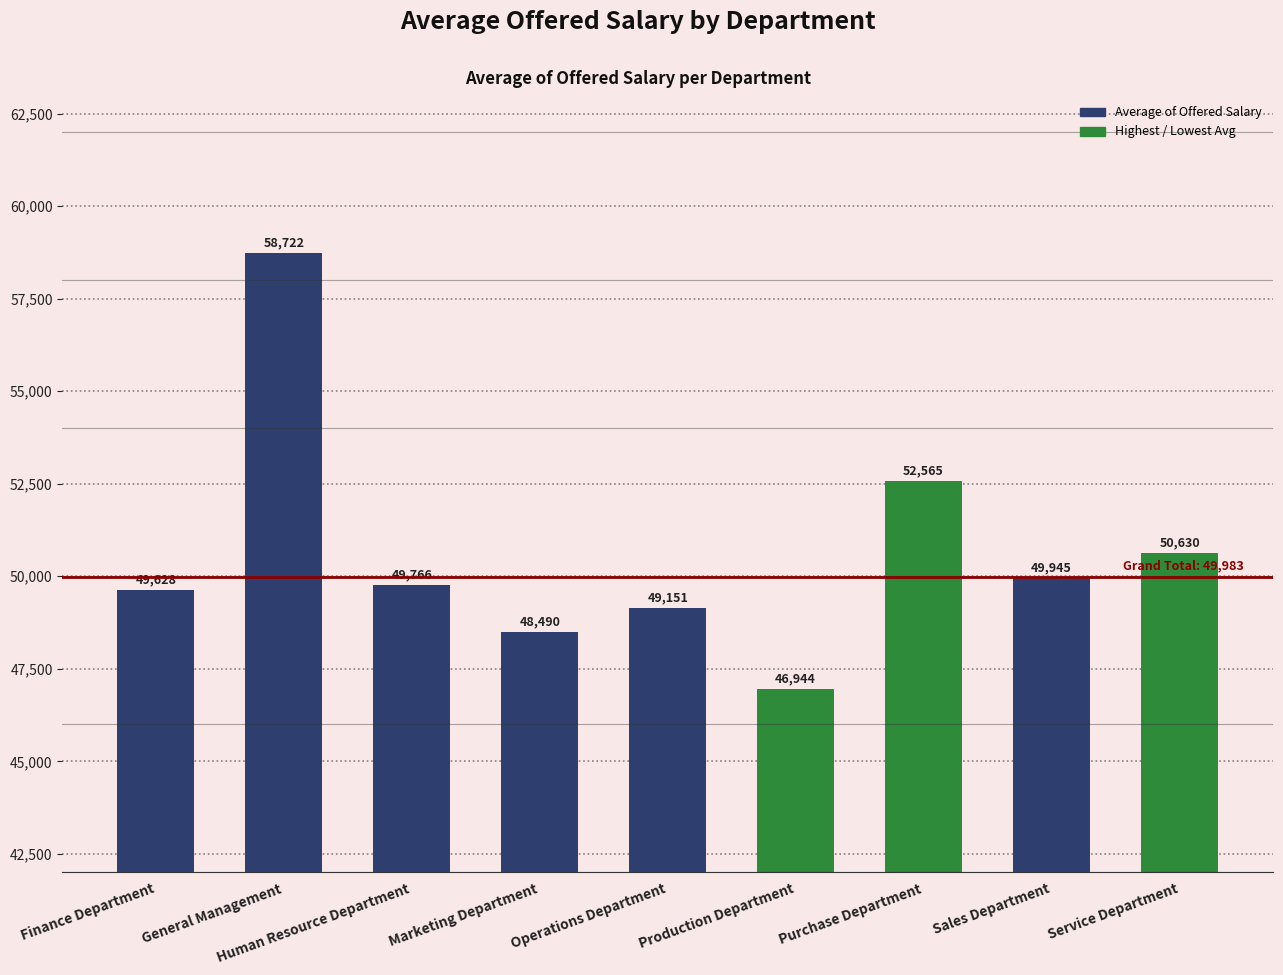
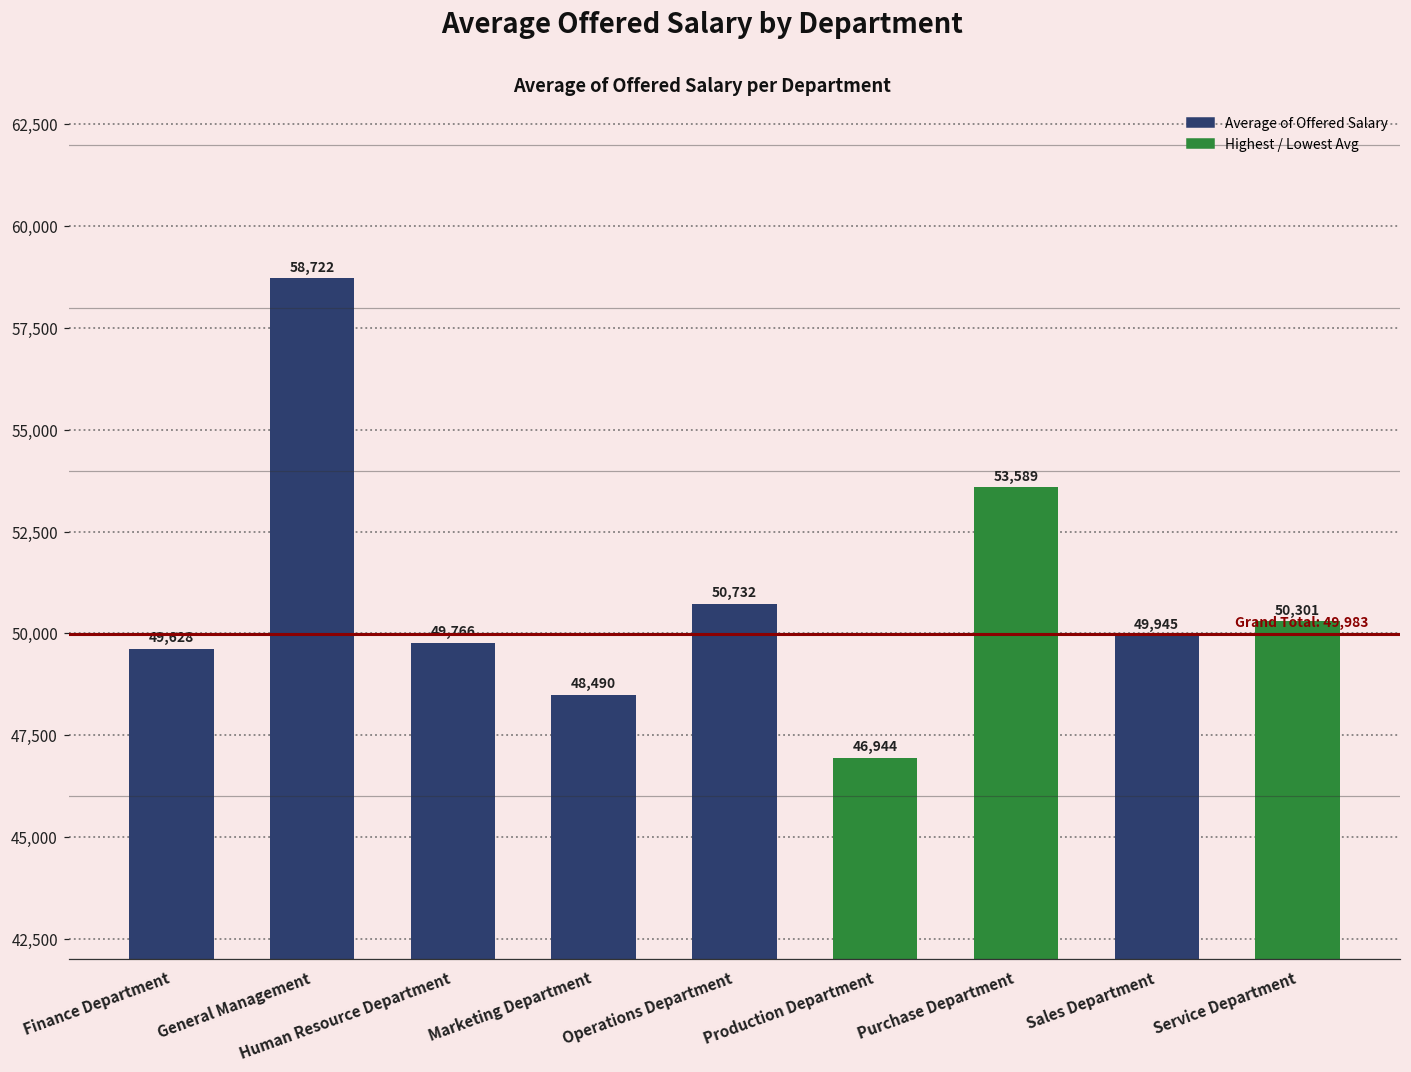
  {
    "Finance Department": "49,628",
    "General Management": "58,722",
    "Human Resource Department": "49,766",
    "Marketing Department": "48,490",
-   "Operations Department": "49,151",
+   "Operations Department": "50,732",
    "Production Department": "46,944",
-   "Purchase Department": "52,565",
+   "Purchase Department": "53,589",
    "Sales Department": "49,945",
-   "Service Department": "50,630"
+   "Service Department": "50,301"
  }
